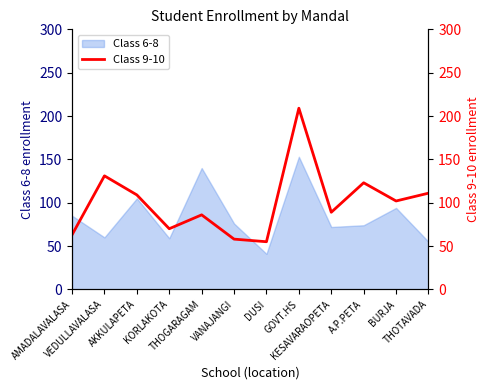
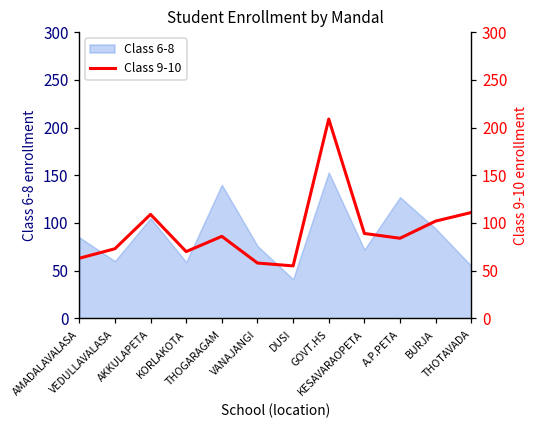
  {
    "Class 6-8": {
      "AMADALAVALASA": 90,
      "VEDULLAVALASA": 60,
      "AKKULAPETA": 110,
      "KORLAKOTA": 60,
      "THOGARAGAM": 140,
      "VANAJANGI": 80,
      "DUSI": 40,
      "GOVT.HS": 150,
      "KESAVARAOPETA": 70,
-     "A.P.PETA": 70,
+     "A.P.PETA": 130,
      "BURJA": 90,
      "THOTAVADA": 60
    },
    "Class 9-10": {
      "AMADALAVALASA": 60,
-     "VEDULLAVALASA": 130,
+     "VEDULLAVALASA": 70,
      "AKKULAPETA": 110,
      "KORLAKOTA": 70,
      "THOGARAGAM": 90,
      "VANAJANGI": 60,
      "DUSI": 60,
      "GOVT.HS": 210,
      "KESAVARAOPETA": 90,
-     "A.P.PETA": 120,
+     "A.P.PETA": 80,
      "BURJA": 100,
      "THOTAVADA": 110
    }
  }
